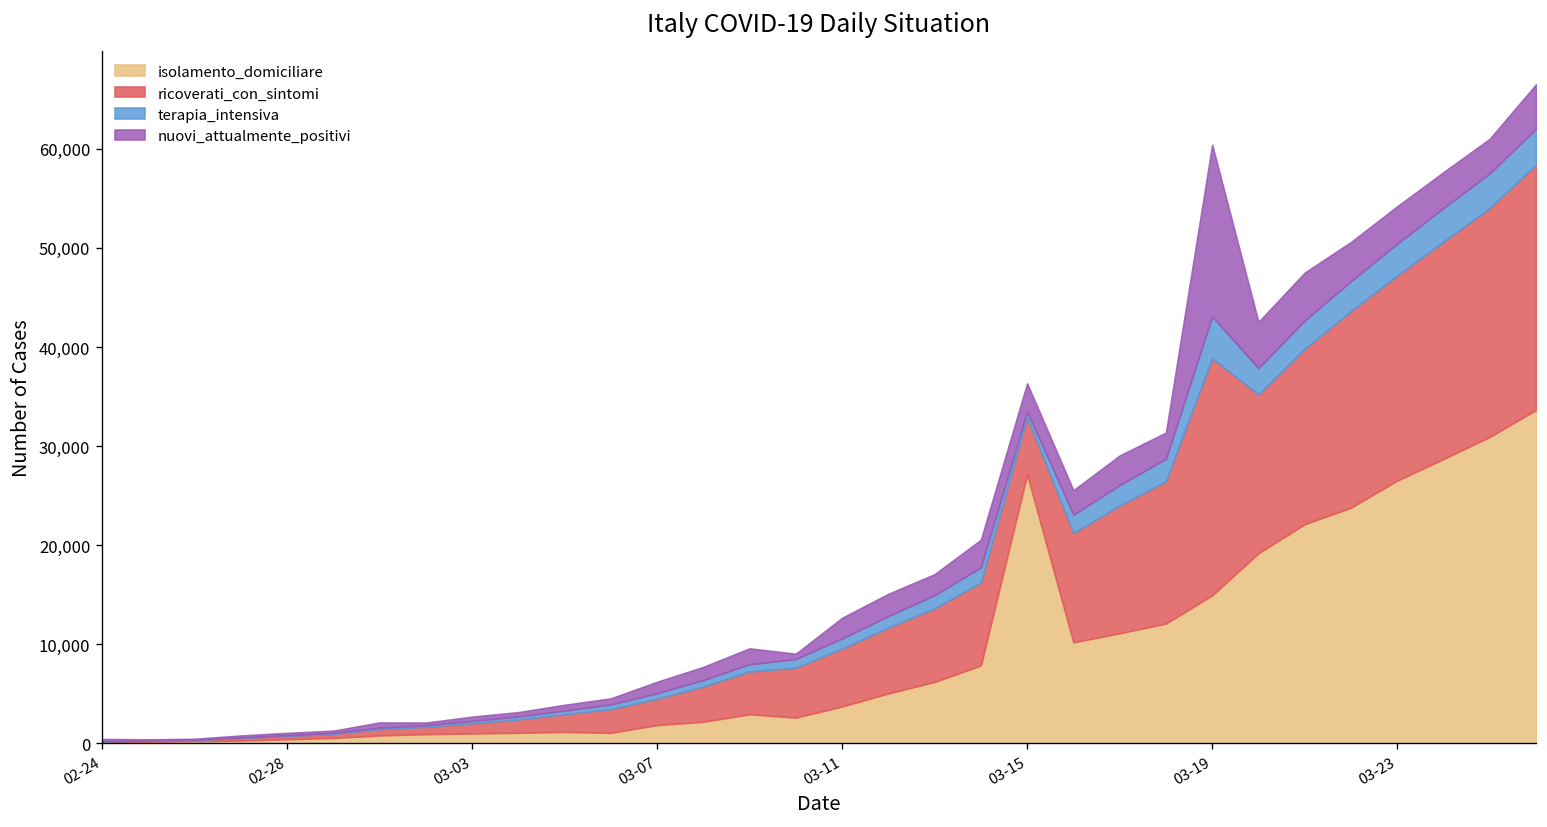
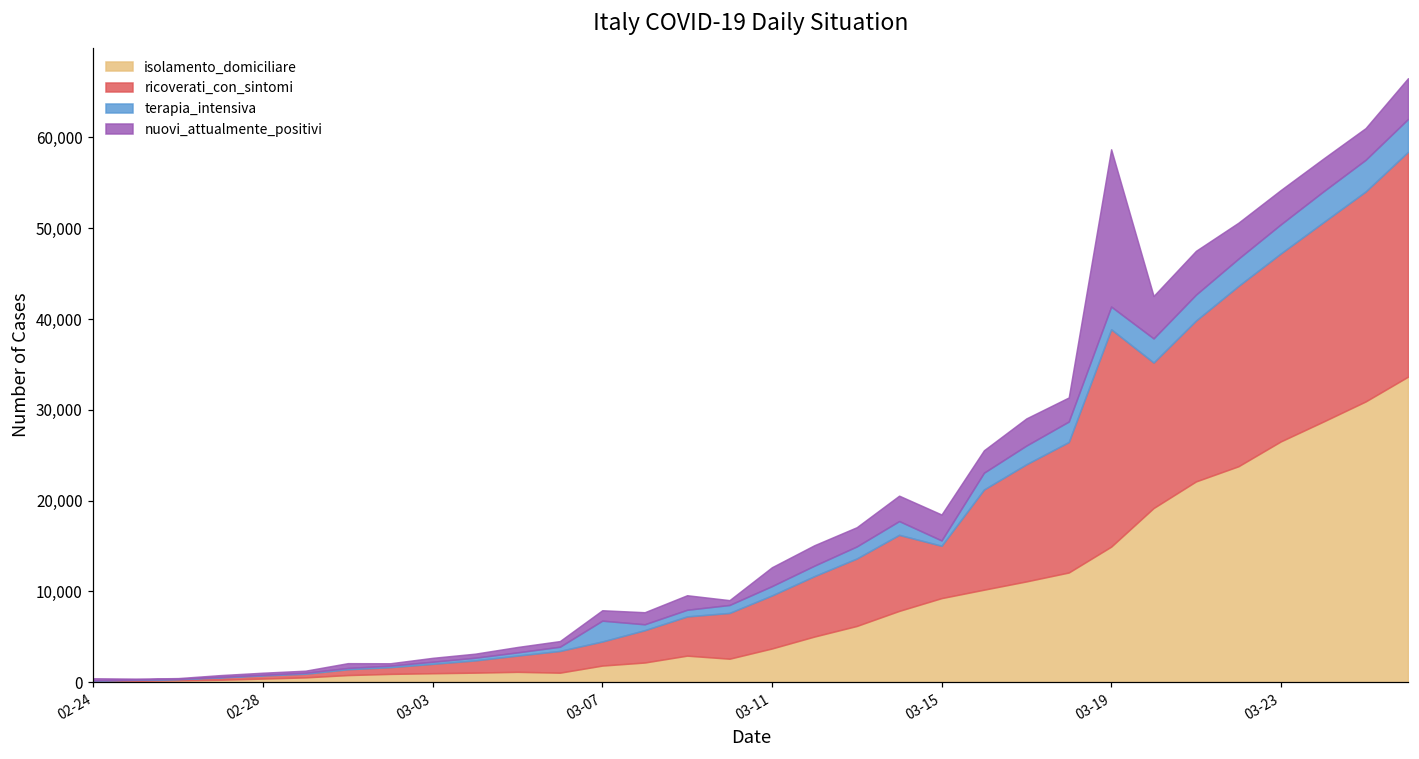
  {
    "isolamento_domiciliare": {
      "02-28": "0",
      "03-03": "1,000",
      "03-07": "2,000",
      "03-11": "4,000",
-     "03-15": "27,000",
+     "03-15": "9,000",
      "03-19": "15,000",
      "03-23": "27,000"
    },
    "ricoverati_con_sintomi": {
      "03-07": "3,000",
      "03-11": "6,000",
      "03-15": "6,000",
      "03-19": "24,000",
      "03-23": "21,000"
    },
    "terapia_intensiva": {
-     "03-07": "1,000",
+     "03-07": "2,000",
      "03-11": "1,000",
      "03-15": "1,000",
-     "03-19": "4,000",
+     "03-19": "2,000",
      "03-23": "3,000"
    },
    "nuovi_attualmente_positivi": {
      "03-03": "0",
      "03-07": "1,000",
      "03-11": "2,000",
      "03-15": "3,000",
      "03-19": "17,000",
      "03-23": "4,000"
    }
  }
